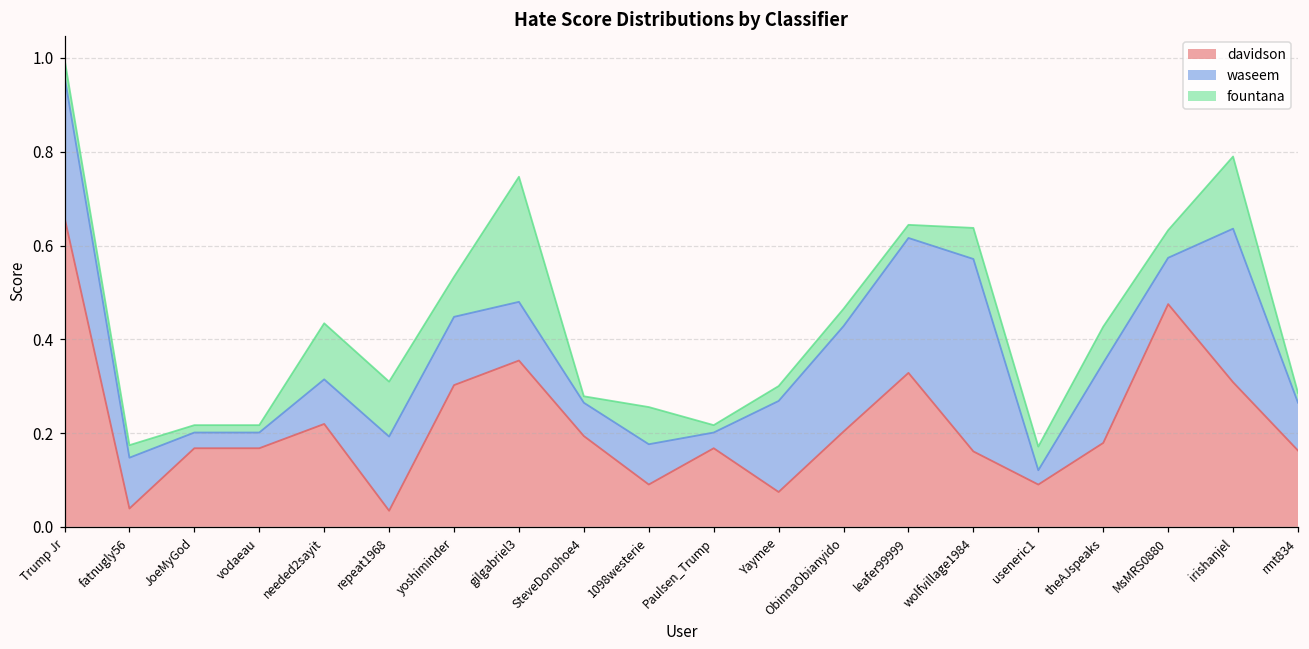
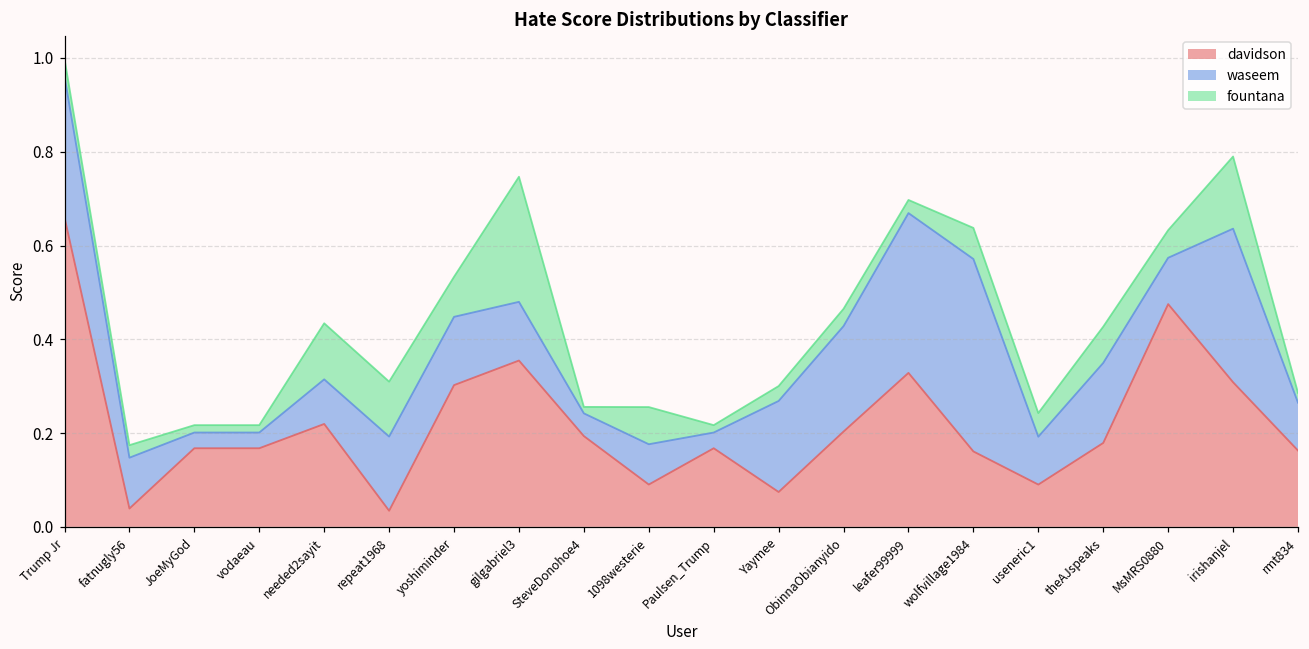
  {
    "davidson": {
      "Trump Jr": 0.66,
      "fatnugly56": 0.04,
      "JoeMyGod": 0.17,
      "vodaeau": 0.17,
      "needed2sayit": 0.22,
      "repeat1968": 0.03,
      "yoshiminder": 0.30,
      "gilgabriel3": 0.35,
      "SteveDonohoe4": 0.19,
      "1098westerie": 0.09,
      "Paulsen_Trump": 0.17,
      "Yaymee": 0.07,
      "ObinnaObianyido": 0.20,
      "leafer99999": 0.33,
      "wolfvillage1984": 0.16,
      "useneric1": 0.09,
      "theAJspeaks": 0.18,
      "MsMRS0880": 0.48,
      "irishanjel": 0.31,
      "rmt834": 0.16
    },
    "waseem": {
      "Trump Jr": 0.30,
      "fatnugly56": 0.11,
      "JoeMyGod": 0.03,
      "vodaeau": 0.03,
      "needed2sayit": 0.10,
      "repeat1968": 0.16,
      "yoshiminder": 0.15,
      "gilgabriel3": 0.13,
-     "SteveDonohoe4": 0.07,
+     "SteveDonohoe4": 0.05,
      "1098westerie": 0.09,
      "Paulsen_Trump": 0.03,
      "Yaymee": 0.19,
      "ObinnaObianyido": 0.22,
-     "leafer99999": 0.29,
+     "leafer99999": 0.34,
      "wolfvillage1984": 0.41,
-     "useneric1": 0.03,
+     "useneric1": 0.10,
      "theAJspeaks": 0.17,
      "MsMRS0880": 0.10,
      "irishanjel": 0.33,
      "rmt834": 0.10
    },
    "fountana": {
      "Trump Jr": 0.04,
      "fatnugly56": 0.03,
      "JoeMyGod": 0.02,
      "vodaeau": 0.02,
      "needed2sayit": 0.12,
      "repeat1968": 0.12,
      "yoshiminder": 0.09,
      "gilgabriel3": 0.27,
      "SteveDonohoe4": 0.01,
      "1098westerie": 0.08,
      "Paulsen_Trump": 0.02,
      "Yaymee": 0.03,
      "ObinnaObianyido": 0.04,
      "leafer99999": 0.03,
      "wolfvillage1984": 0.07,
      "useneric1": 0.05,
      "theAJspeaks": 0.08,
      "MsMRS0880": 0.06,
      "irishanjel": 0.15,
      "rmt834": 0.02
    }
  }
